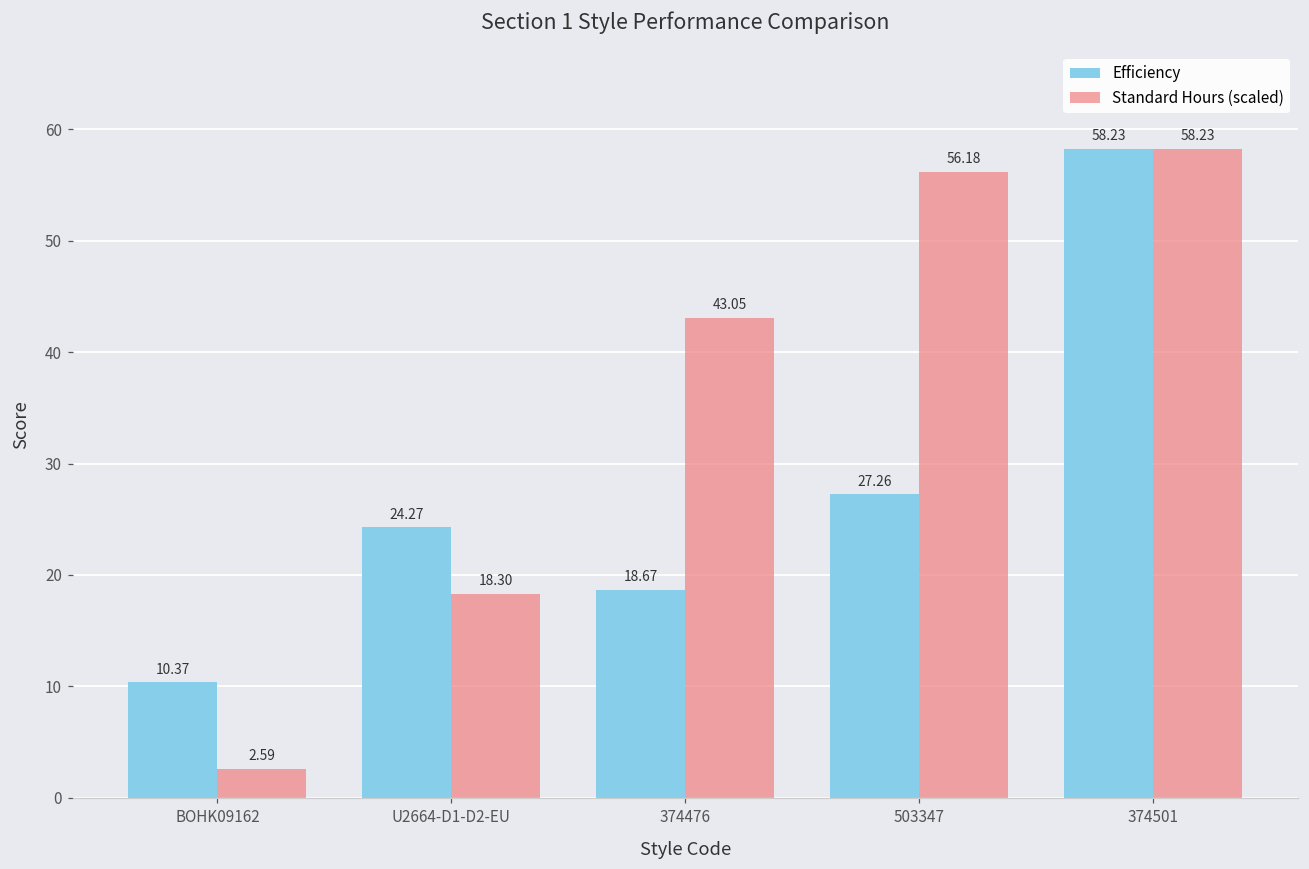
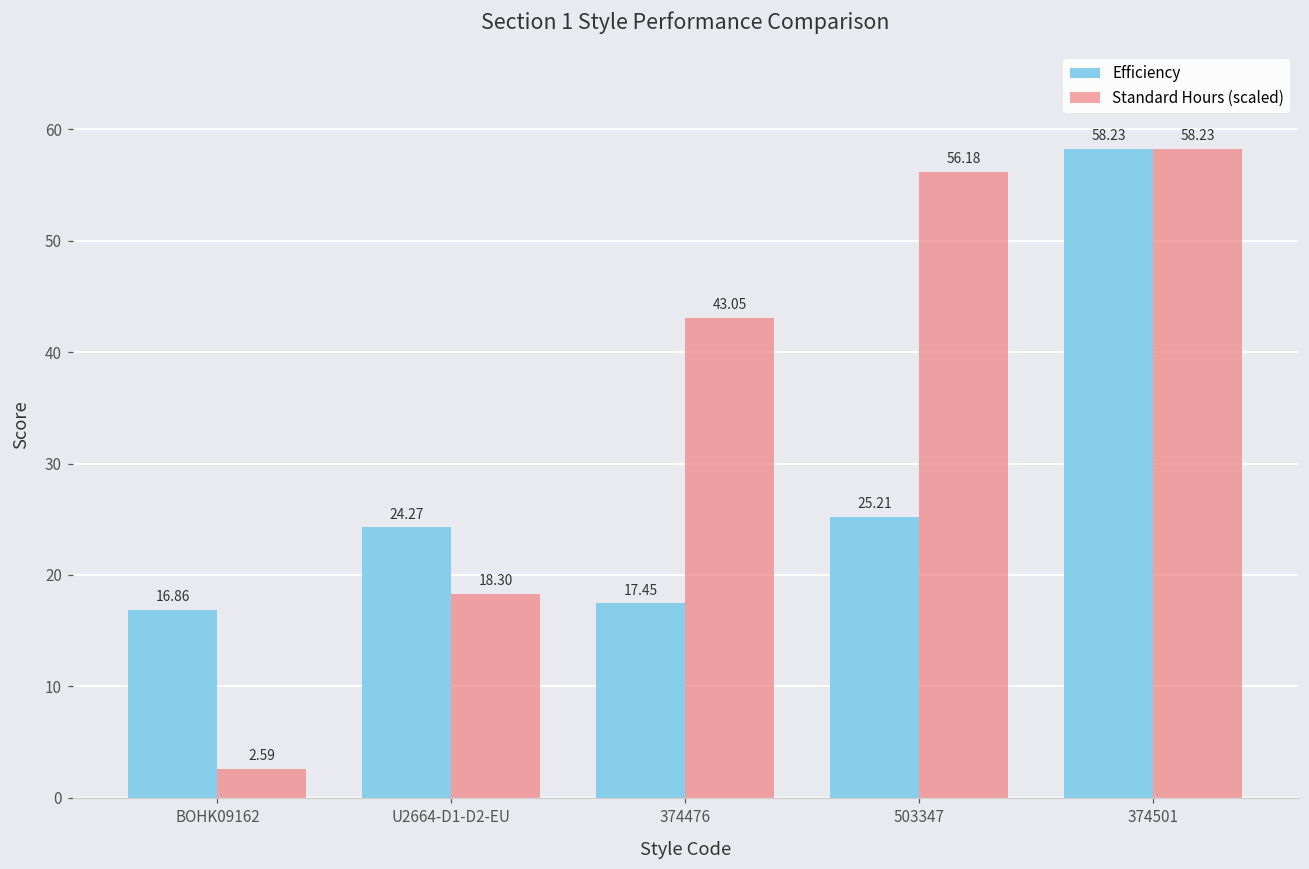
  {
    "Efficiency": {
-     "BOHK09162": 10.37,
+     "BOHK09162": 16.86,
      "U2664-D1-D2-EU": 24.27,
-     "374476": 18.67,
-     "503347": 27.26,
+     "374476": 17.45,
+     "503347": 25.21,
      "374501": 58.23
    },
    "Standard Hours (scaled)": {
      "BOHK09162": 2.59,
      "U2664-D1-D2-EU": 18.30,
      "374476": 43.05,
      "503347": 56.18,
      "374501": 58.23
    }
  }
